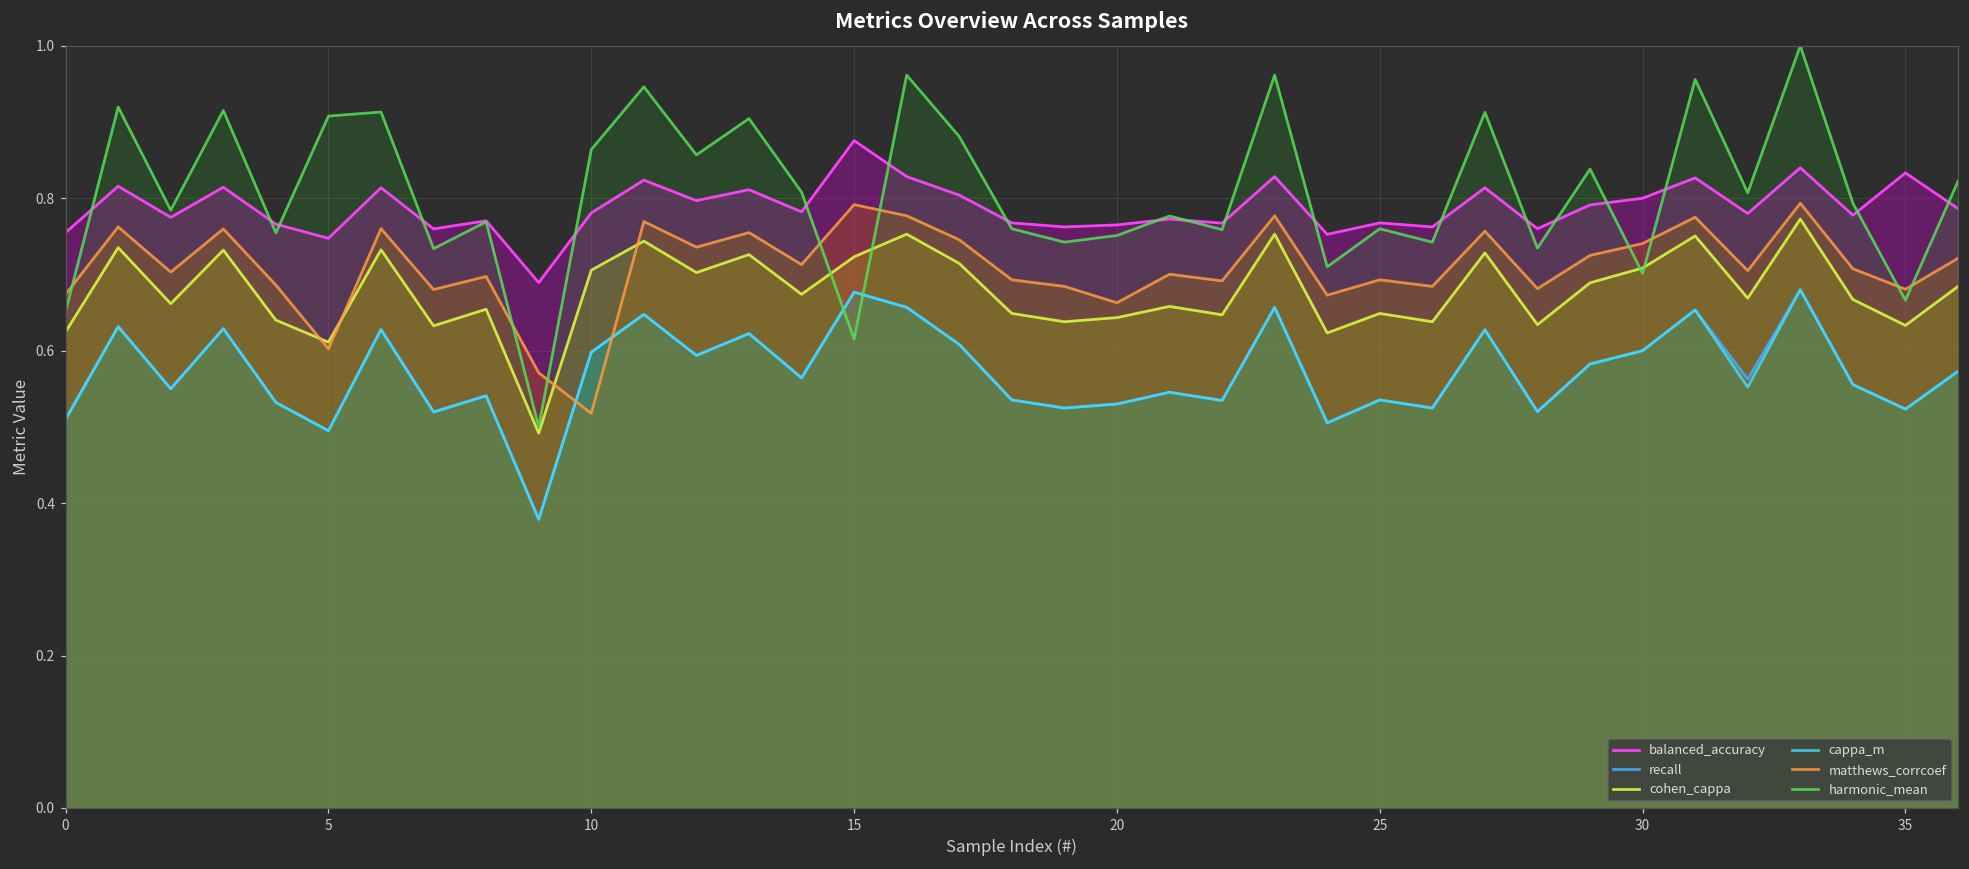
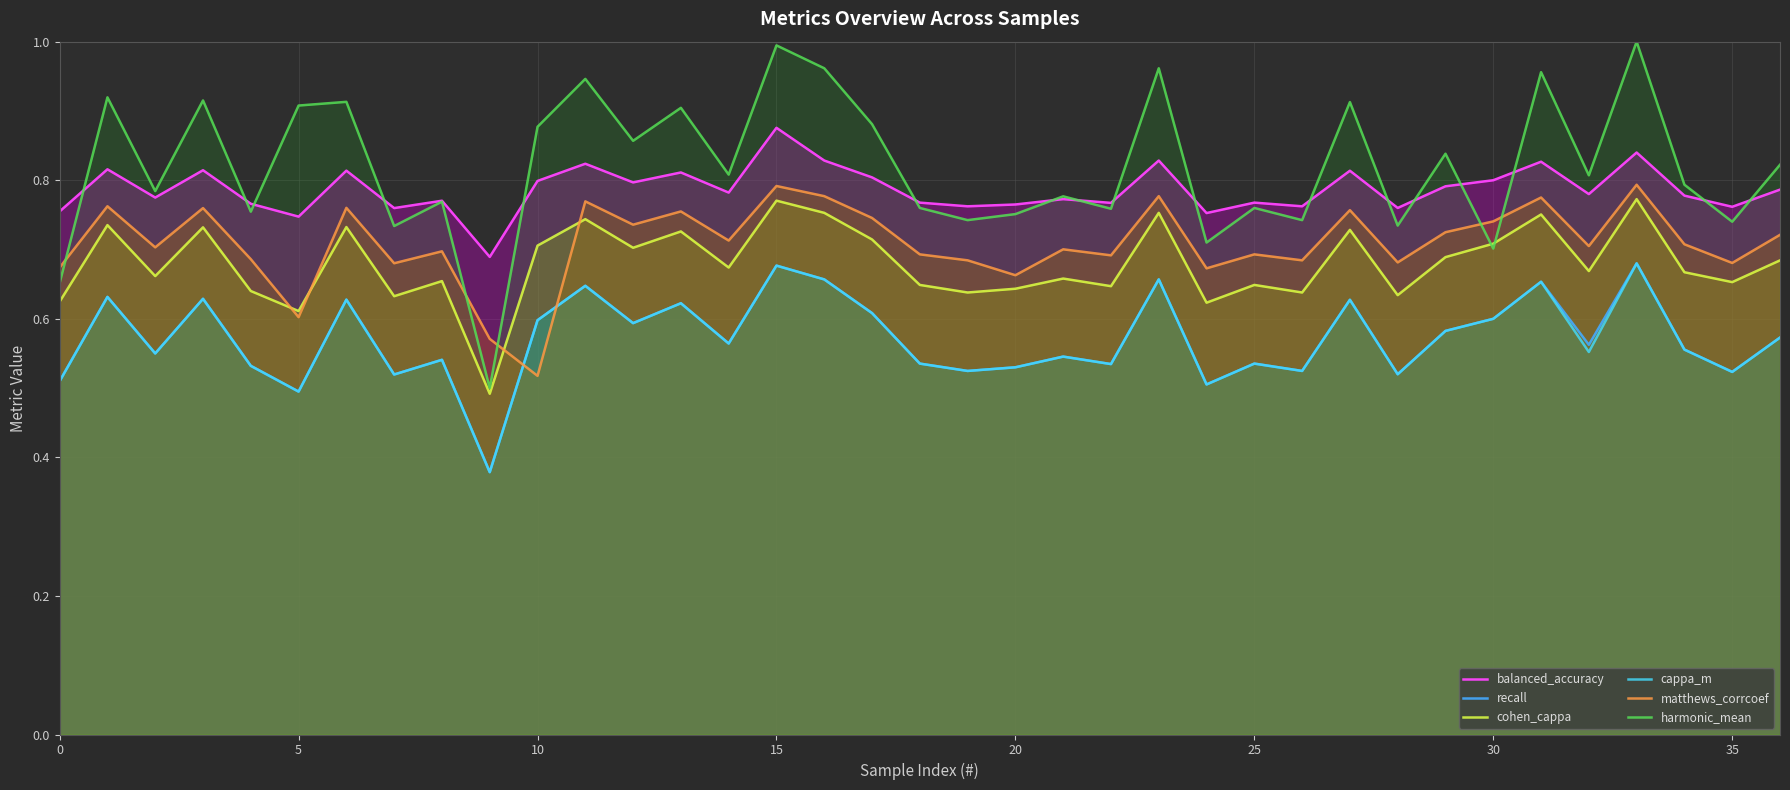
  {
    "balanced_accuracy": {
      "0": 0.76,
      "5": 0.75,
-     "10": 0.78,
+     "10": 0.80,
      "15": 0.88,
      "20": 0.77,
      "25": 0.77,
      "30": 0.80,
-     "35": 0.83
+     "35": 0.76
    },
    "cohen_cappa": {
      "0": 0.62,
      "5": 0.61,
      "10": 0.71,
-     "15": 0.72,
+     "15": 0.77,
      "20": 0.64,
      "25": 0.65,
      "30": 0.71,
-     "35": 0.63
+     "35": 0.65
    },
    "matthews_corrcoef": {
      "0": 0.67,
      "5": 0.60,
      "10": 0.52,
      "15": 0.79,
      "20": 0.66,
      "25": 0.69,
      "30": 0.74,
      "35": 0.68
    },
    "harmonic_mean": {
      "0": 0.65,
      "5": 0.91,
-     "10": 0.86,
-     "15": 0.62,
+     "10": 0.88,
+     "15": 0.99,
      "20": 0.75,
      "25": 0.76,
      "30": 0.70,
-     "35": 0.67
+     "35": 0.74
    }
  }
